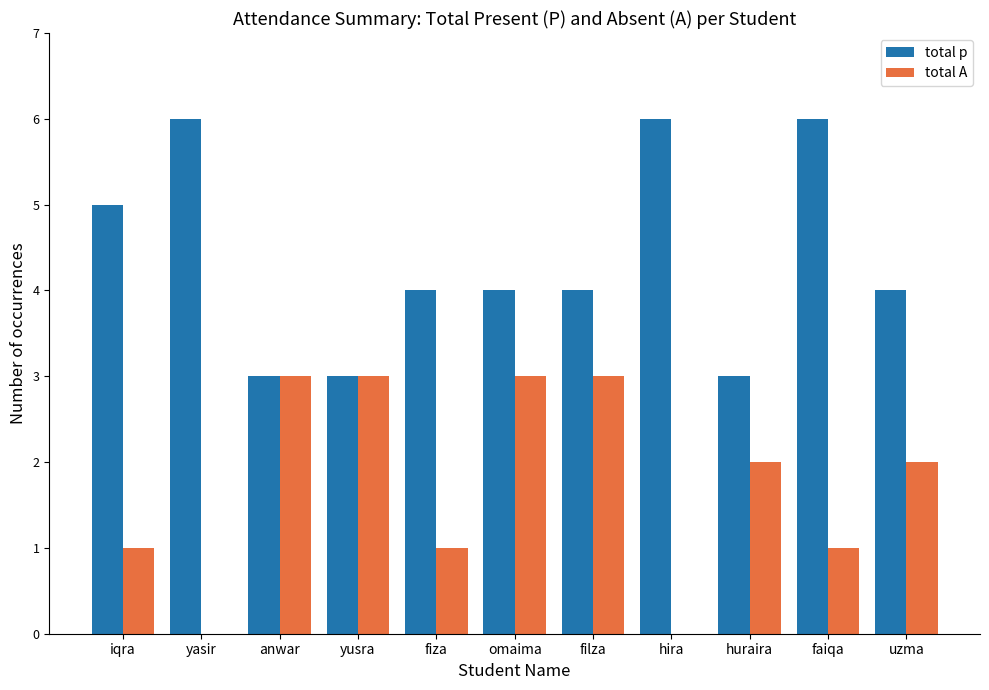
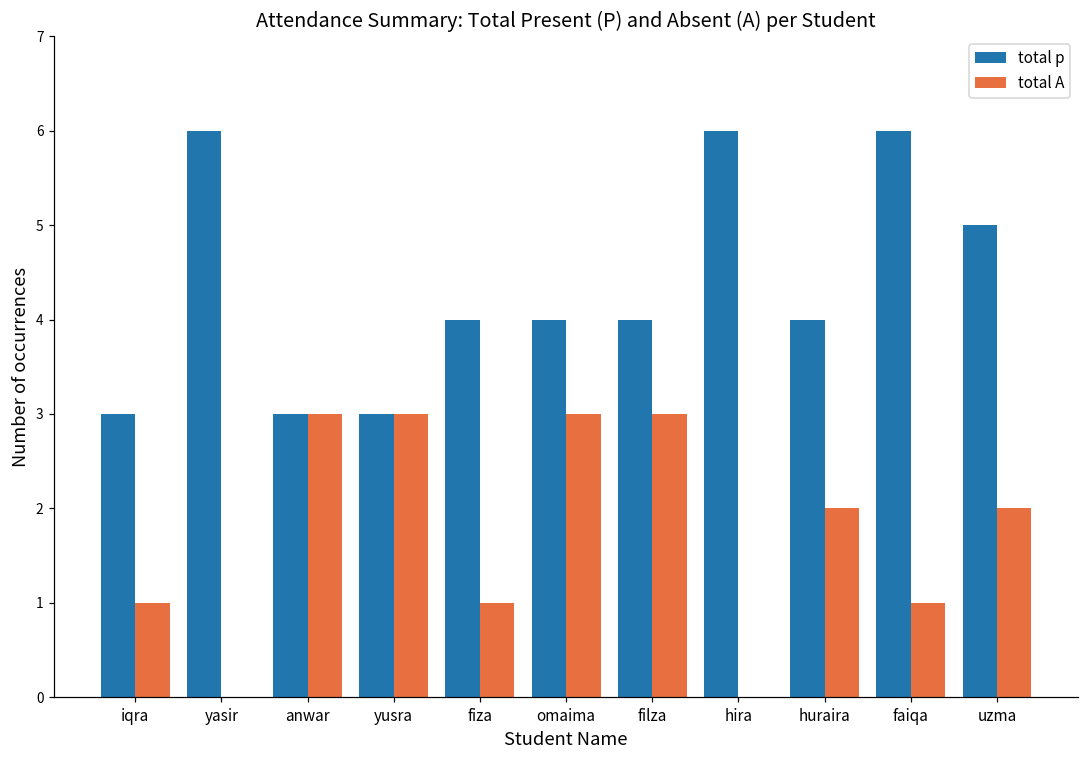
  {
    "total p": {
-     "iqra": 5,
+     "iqra": 3,
      "yasir": 6,
      "anwar": 3,
      "yusra": 3,
      "fiza": 4,
      "omaima": 4,
      "filza": 4,
      "hira": 6,
-     "huraira": 3,
+     "huraira": 4,
      "faiqa": 6,
-     "uzma": 4
+     "uzma": 5
    },
    "total A": {
      "iqra": 1,
      "yasir": 0,
      "anwar": 3,
      "yusra": 3,
      "fiza": 1,
      "omaima": 3,
      "filza": 3,
      "hira": 0,
      "huraira": 2,
      "faiqa": 1,
      "uzma": 2
    }
  }
